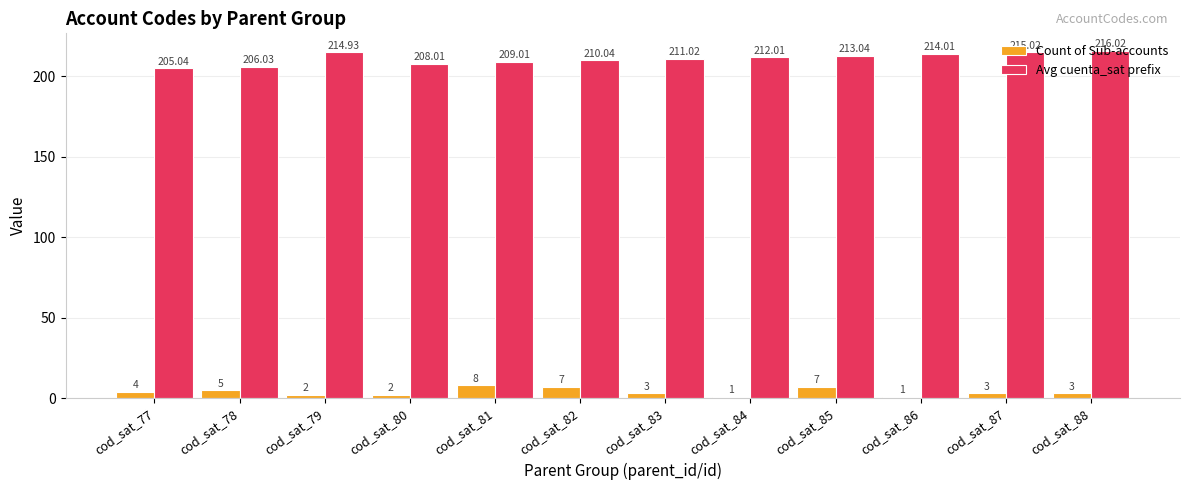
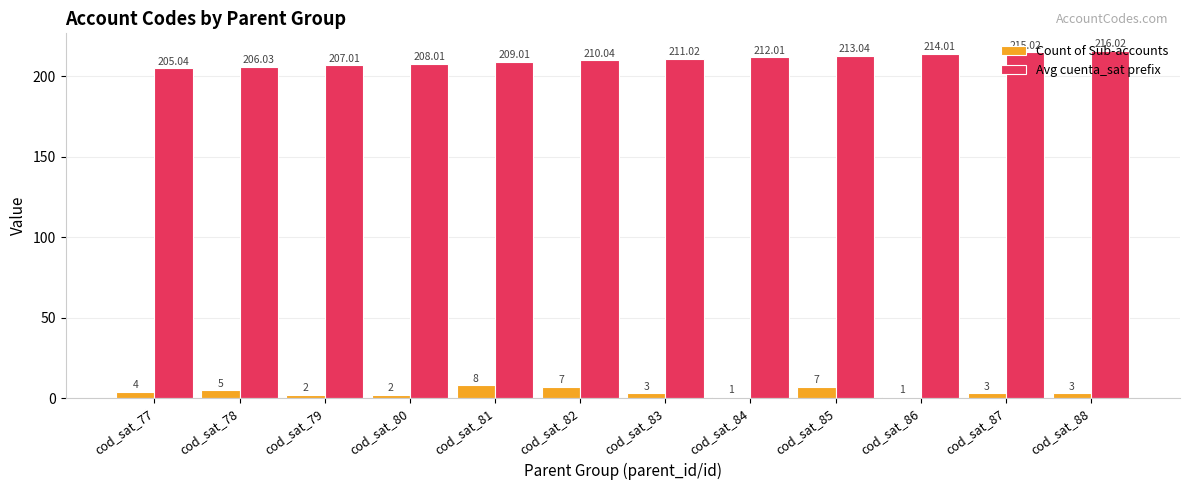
  {
    "Count of Sub-accounts": {
      "cod_sat_77": 4,
      "cod_sat_78": 5,
      "cod_sat_79": 2,
      "cod_sat_80": 2,
      "cod_sat_81": 8,
      "cod_sat_82": 7,
      "cod_sat_83": 3,
      "cod_sat_84": 1,
      "cod_sat_85": 7,
      "cod_sat_86": 1,
      "cod_sat_87": 3,
      "cod_sat_88": 3
    },
    "Avg cuenta_sat prefix": {
      "cod_sat_77": 205.04,
      "cod_sat_78": 206.03,
-     "cod_sat_79": 214.93,
+     "cod_sat_79": 207.01,
      "cod_sat_80": 208.01,
      "cod_sat_81": 209.01,
      "cod_sat_82": 210.04,
      "cod_sat_83": 211.02,
      "cod_sat_84": 212.01,
      "cod_sat_85": 213.04,
      "cod_sat_86": 214.01,
      "cod_sat_87": 215.02,
      "cod_sat_88": 216.02
    }
  }
